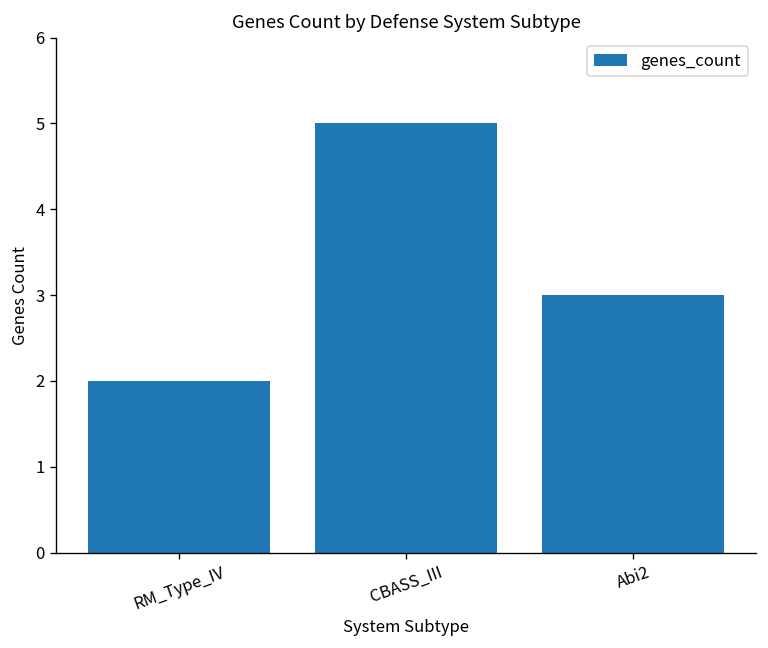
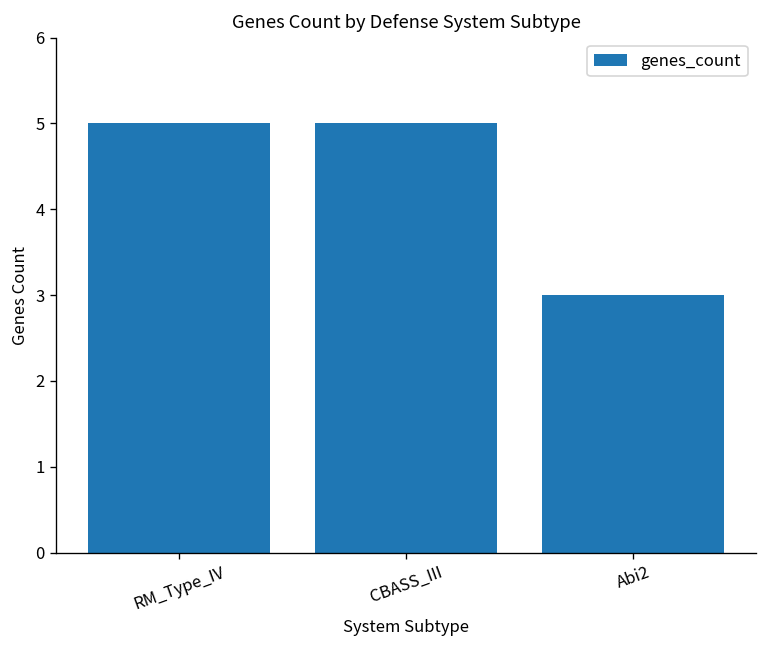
  {
-   "RM_Type_IV": 2,
+   "RM_Type_IV": 5,
    "CBASS_III": 5,
    "Abi2": 3
  }
